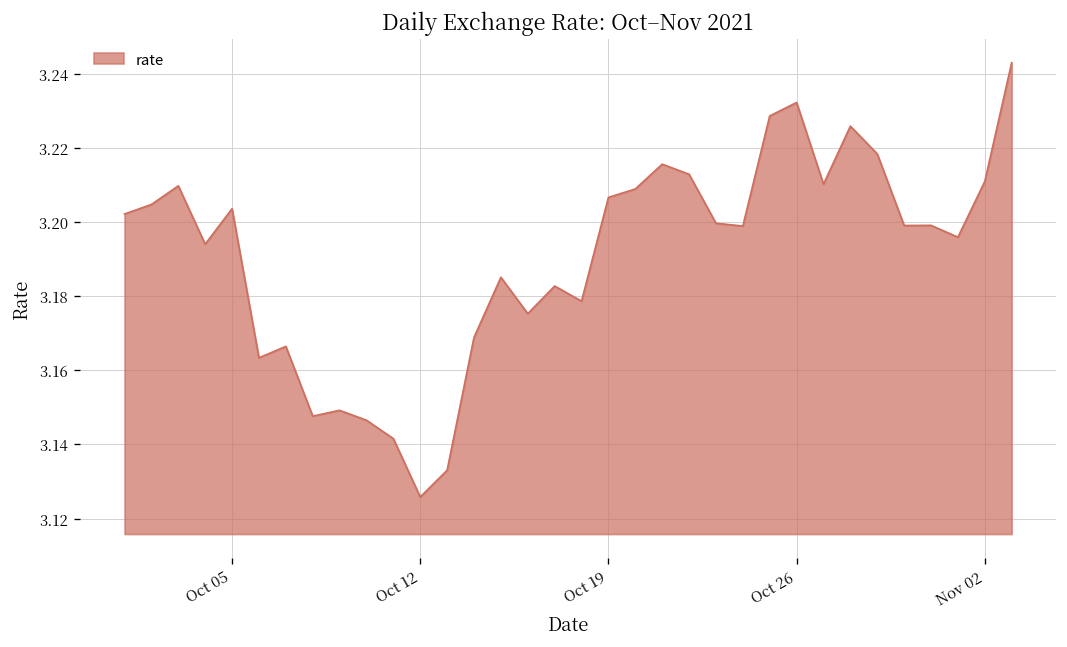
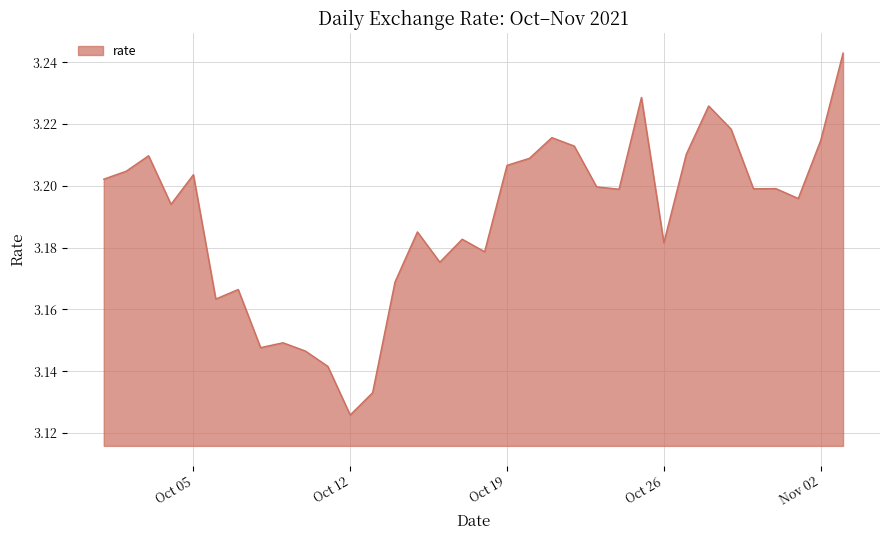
  {
    "Oct 05": 3.204,
    "Oct 12": 3.126,
    "Oct 19": 3.207,
-   "Oct 26": 3.232,
-   "Nov 02": 3.211
+   "Oct 26": 3.182,
+   "Nov 02": 3.215
  }
